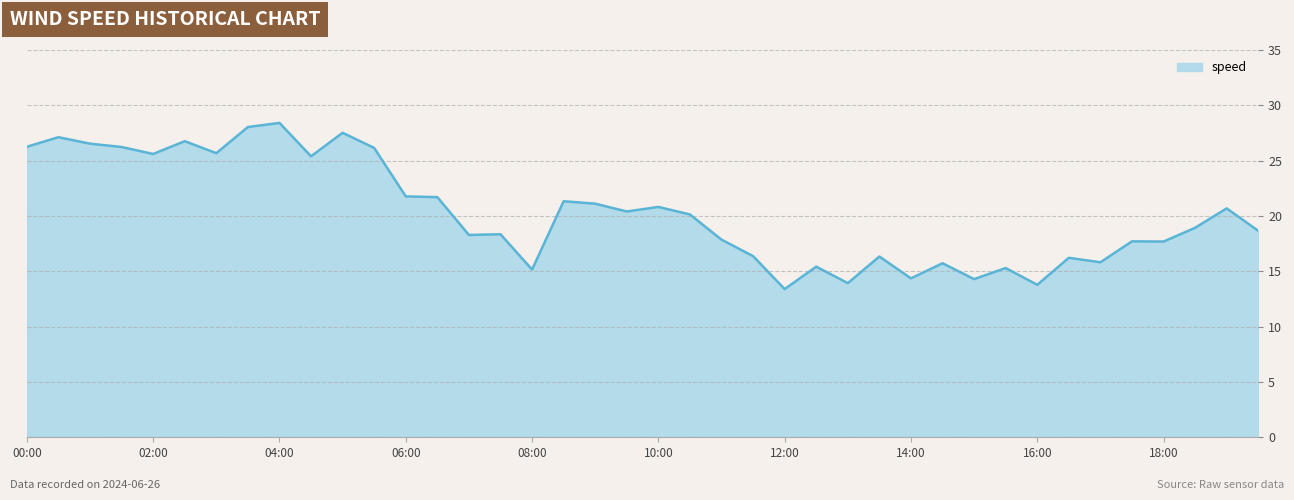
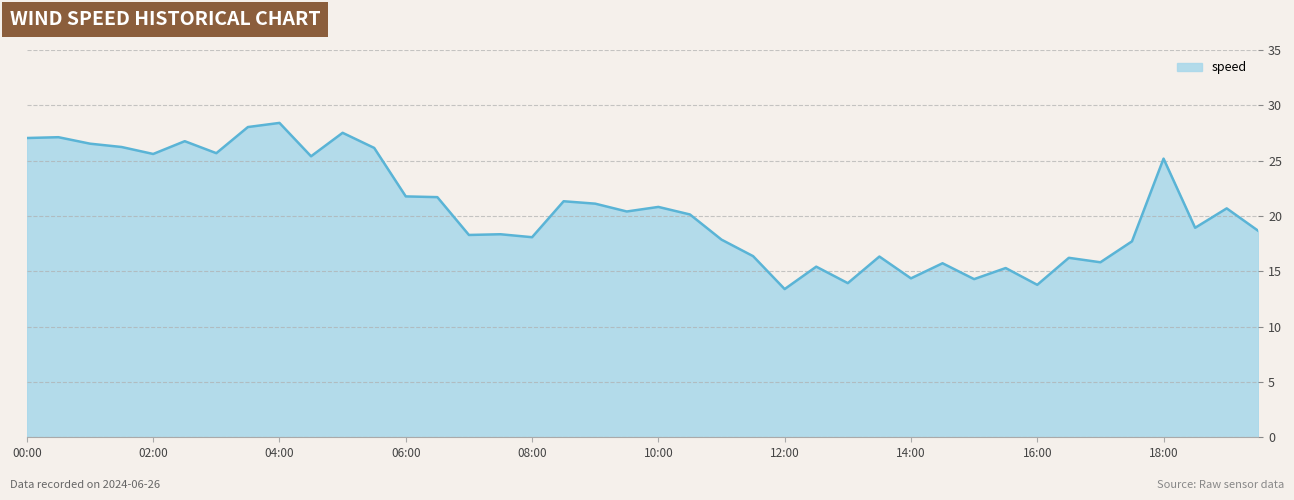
  {
-   "00:00": 26.3,
+   "00:00": 27.0,
    "02:00": 25.6,
    "04:00": 28.4,
    "06:00": 21.8,
-   "08:00": 15.2,
+   "08:00": 18.1,
    "10:00": 20.8,
    "12:00": 13.4,
    "14:00": 14.4,
    "16:00": 13.8,
-   "18:00": 17.7
+   "18:00": 25.2
  }
